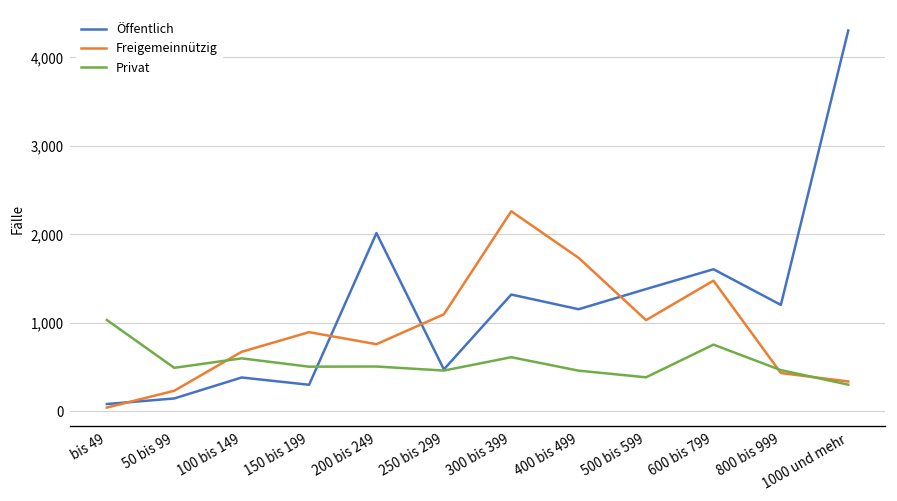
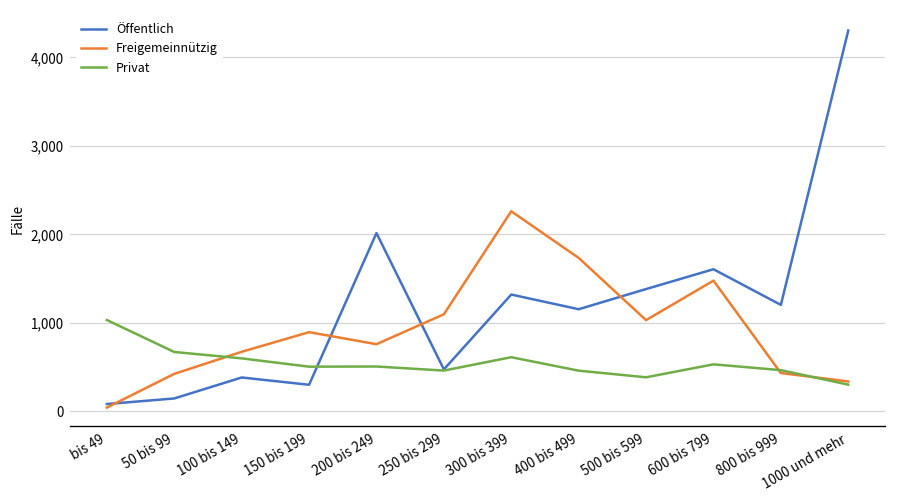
  {
    "Öffentlich": {
      "bis 49": "100",
      "50 bis 99": "100",
      "100 bis 149": "400",
      "150 bis 199": "300",
      "200 bis 249": "2,000",
      "300 bis 399": "1,300",
      "400 bis 499": "1,200",
      "500 bis 599": "1,400",
      "600 bis 799": "1,600",
      "800 bis 999": "1,200",
      "1000 und mehr": "4,300"
    },
    "Freigemeinnützig": {
      "bis 49": "0",
-     "50 bis 99": "200",
+     "50 bis 99": "400",
      "100 bis 149": "700",
      "150 bis 199": "900",
      "200 bis 249": "800",
      "250 bis 299": "1,100",
      "300 bis 399": "2,300",
      "400 bis 499": "1,700",
      "500 bis 599": "1,000",
      "600 bis 799": "1,500",
      "1000 und mehr": "300"
    },
    "Privat": {
      "bis 49": "1,000",
-     "50 bis 99": "500",
+     "50 bis 99": "700",
      "100 bis 149": "600",
      "150 bis 199": "500",
      "200 bis 249": "500",
      "300 bis 399": "600",
      "400 bis 499": "500",
      "500 bis 599": "400",
-     "600 bis 799": "800",
+     "600 bis 799": "500",
      "1000 und mehr": "300"
    }
  }
